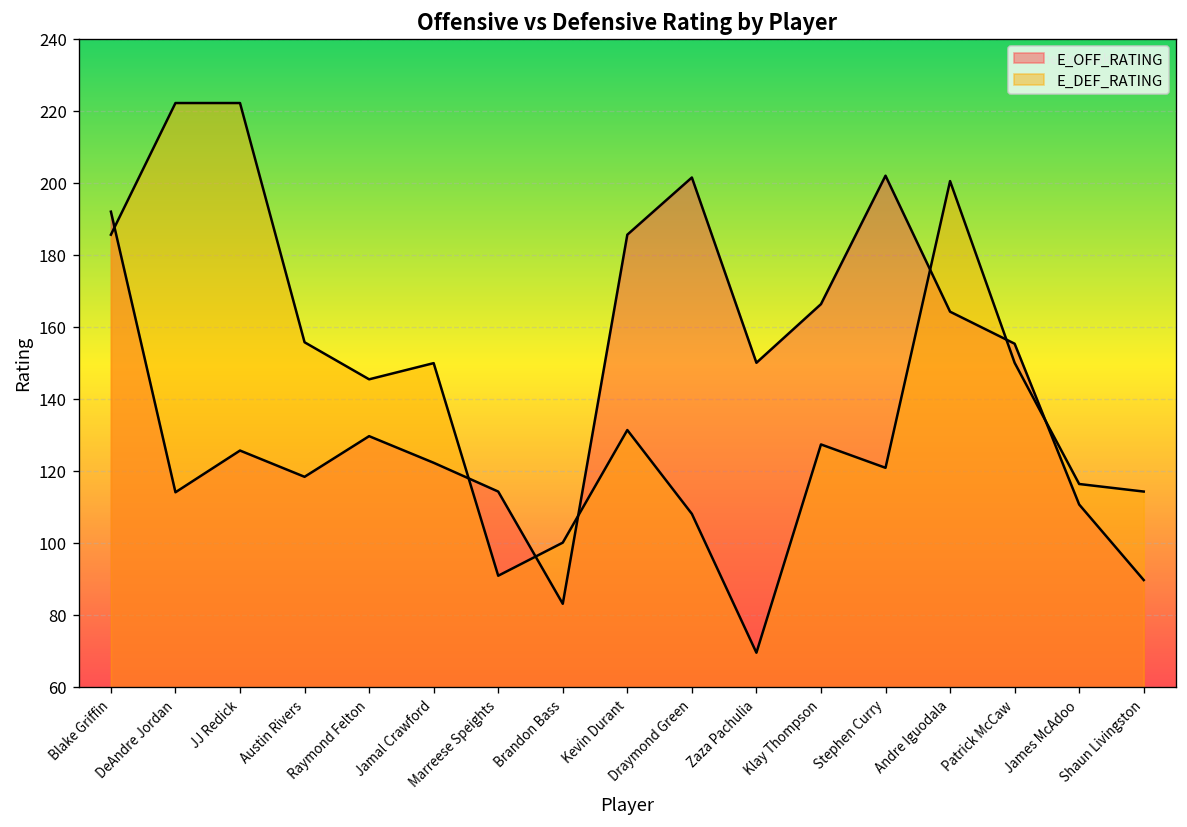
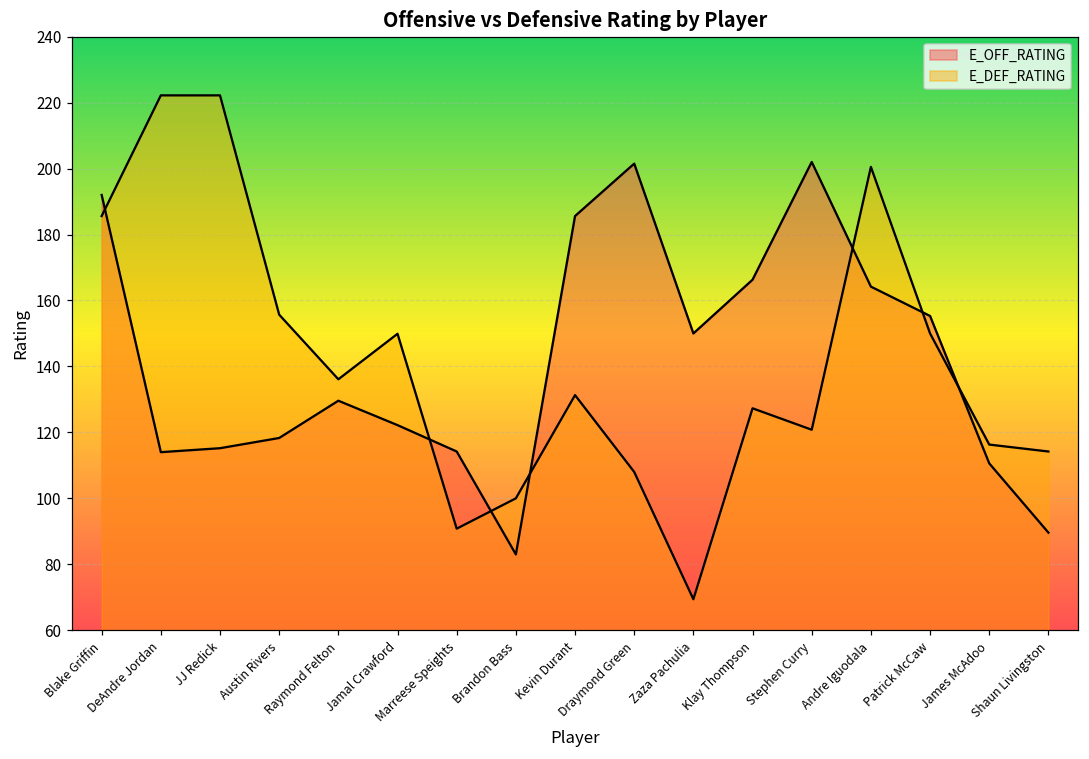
  {
    "E_OFF_RATING": {
      "Blake Griffin": 192,
      "DeAndre Jordan": 114,
-     "JJ Redick": 126,
+     "JJ Redick": 115,
      "Austin Rivers": 118,
      "Raymond Felton": 130,
      "Jamal Crawford": 122,
      "Marreese Speights": 114,
      "Brandon Bass": 83,
      "Kevin Durant": 186,
      "Draymond Green": 202,
      "Zaza Pachulia": 150,
      "Klay Thompson": 166,
      "Stephen Curry": 202,
      "Andre Iguodala": 164,
      "Patrick McCaw": 155,
      "James McAdoo": 111,
      "Shaun Livingston": 90
    },
    "E_DEF_RATING": {
      "Blake Griffin": 186,
      "DeAndre Jordan": 222,
      "JJ Redick": 222,
      "Austin Rivers": 156,
-     "Raymond Felton": 145,
+     "Raymond Felton": 136,
      "Jamal Crawford": 150,
      "Marreese Speights": 91,
      "Brandon Bass": 100,
      "Kevin Durant": 131,
      "Draymond Green": 108,
      "Zaza Pachulia": 69,
      "Klay Thompson": 127,
      "Stephen Curry": 121,
      "Andre Iguodala": 201,
      "Patrick McCaw": 150,
      "James McAdoo": 116,
      "Shaun Livingston": 114
    }
  }
